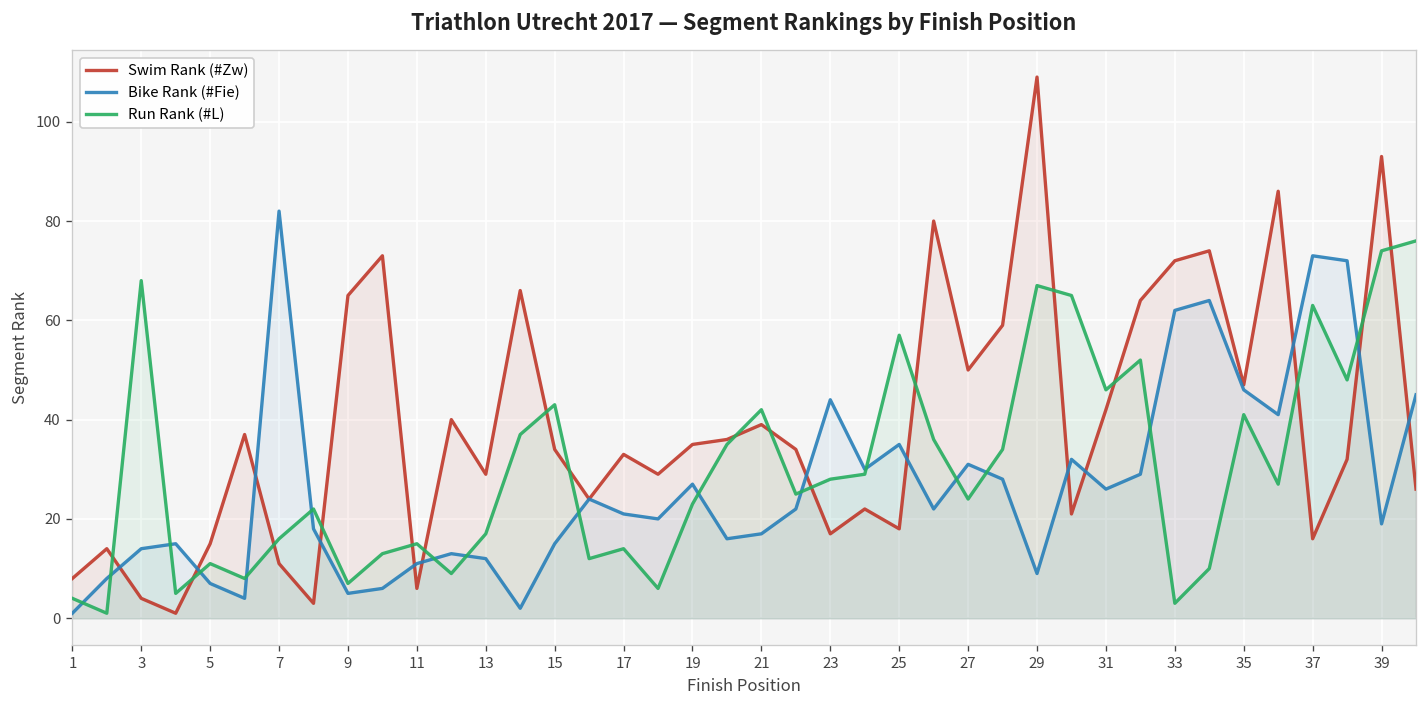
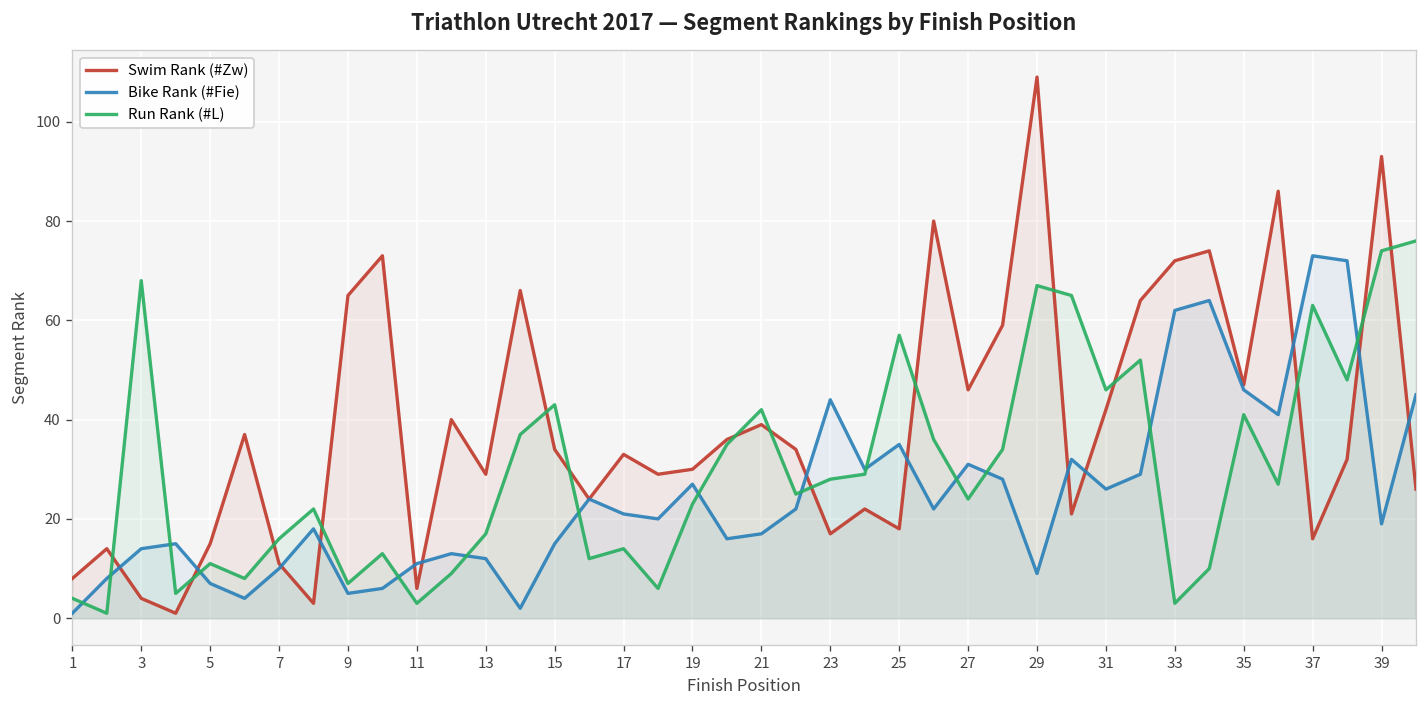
  {
    "Swim Rank (#Zw)": {
      "1": 8,
      "3": 4,
      "5": 15,
      "7": 11,
      "9": 65,
      "11": 6,
      "13": 29,
      "15": 34,
      "17": 33,
-     "19": 35,
+     "19": 30,
      "21": 39,
      "23": 17,
      "25": 18,
-     "27": 50,
+     "27": 46,
      "29": 109,
      "31": 42,
      "33": 72,
      "35": 47,
      "37": 16,
      "39": 93
    },
    "Bike Rank (#Fie)": {
      "1": 1,
      "3": 14,
      "5": 7,
-     "7": 82,
+     "7": 10,
      "9": 5,
      "11": 11,
      "13": 12,
      "15": 15,
      "17": 21,
      "19": 27,
      "21": 17,
      "23": 44,
      "25": 35,
      "27": 31,
      "29": 9,
      "31": 26,
      "33": 62,
      "35": 46,
      "37": 73,
      "39": 19
    },
    "Run Rank (#L)": {
      "1": 4,
      "3": 68,
      "5": 11,
      "7": 16,
      "9": 7,
-     "11": 15,
+     "11": 3,
      "13": 17,
      "15": 43,
      "17": 14,
      "19": 23,
      "21": 42,
      "23": 28,
      "25": 57,
      "27": 24,
      "29": 67,
      "31": 46,
      "33": 3,
      "35": 41,
      "37": 63,
      "39": 74
    }
  }
